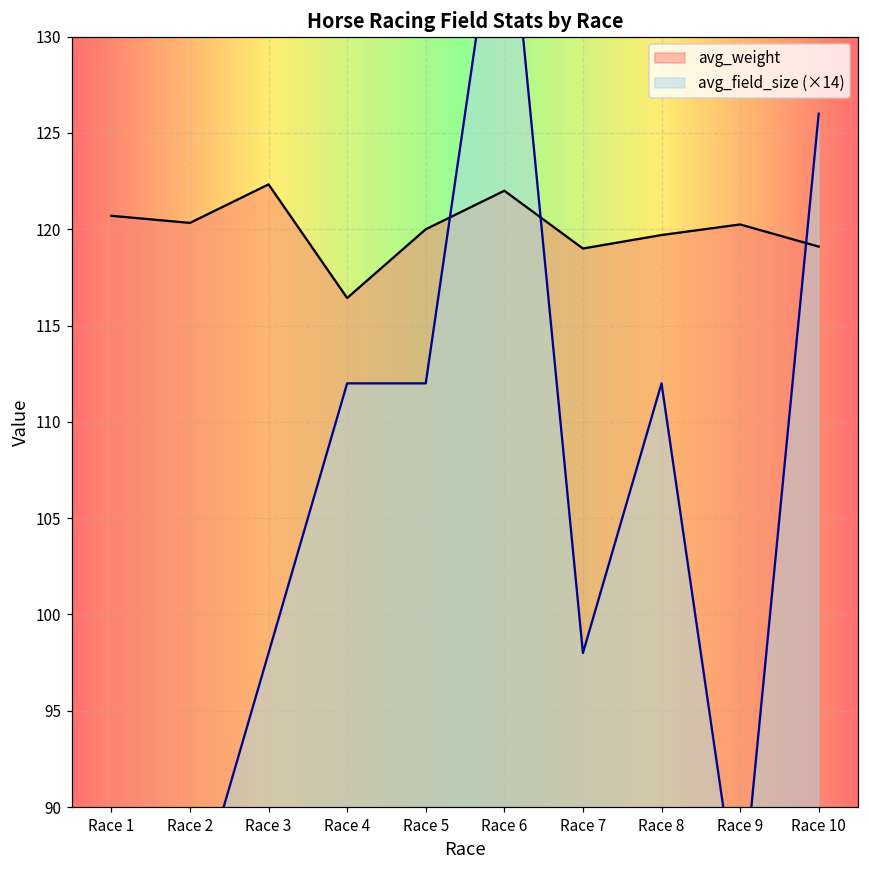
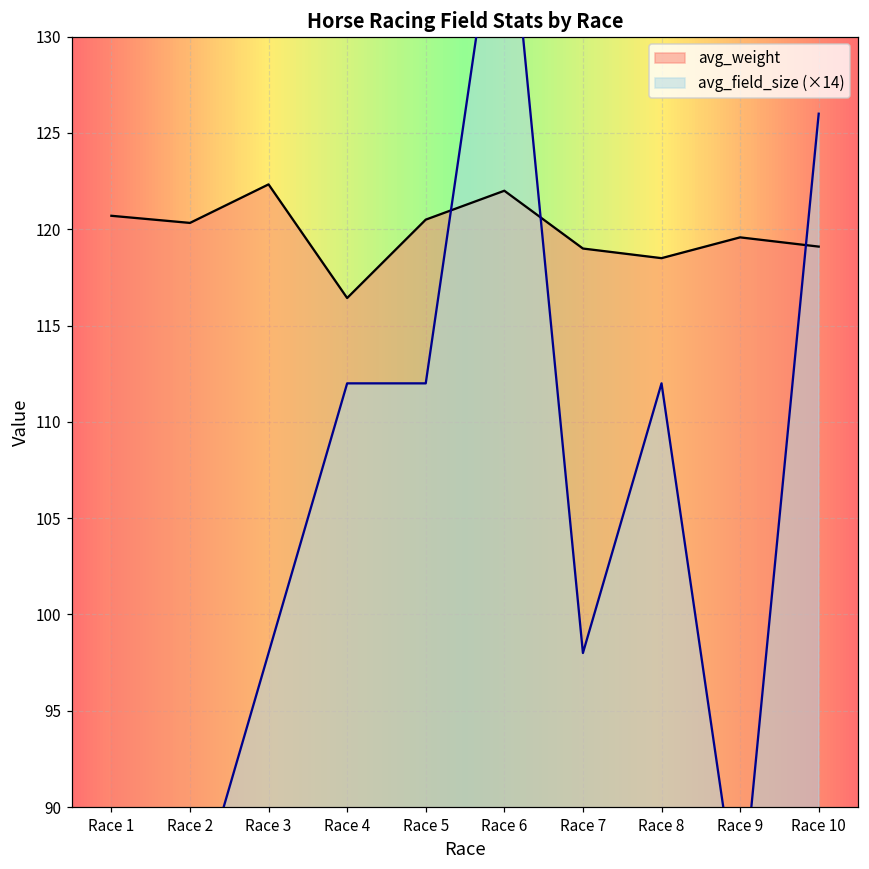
  {
    "avg_weight": {
      "Race 1": 120.7,
      "Race 2": 120.3,
      "Race 3": 122.3,
      "Race 4": 116.4,
-     "Race 5": 120.0,
+     "Race 5": 120.5,
      "Race 6": 122.0,
      "Race 7": 119.0,
-     "Race 8": 119.7,
-     "Race 9": 120.3,
+     "Race 8": 118.5,
+     "Race 9": 119.6,
      "Race 10": 119.1
    },
    "avg_field_size (×14)": {
      "Race 3": 98.0,
      "Race 4": 112.0,
      "Race 5": 112.0,
      "Race 7": 98.0,
      "Race 8": 112.0,
      "Race 10": 126.0
    }
  }
